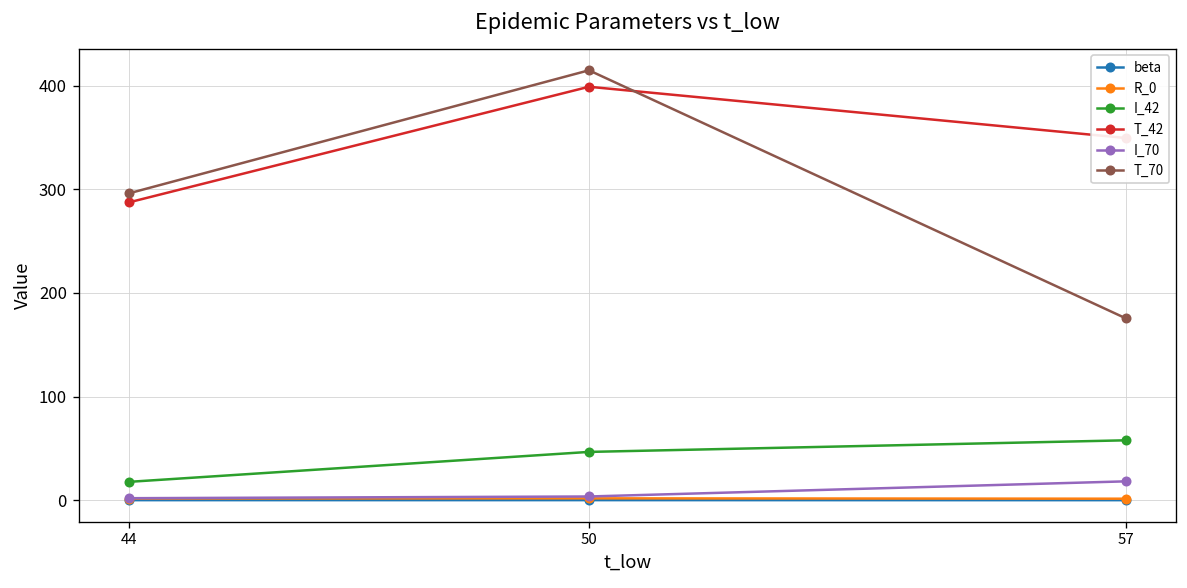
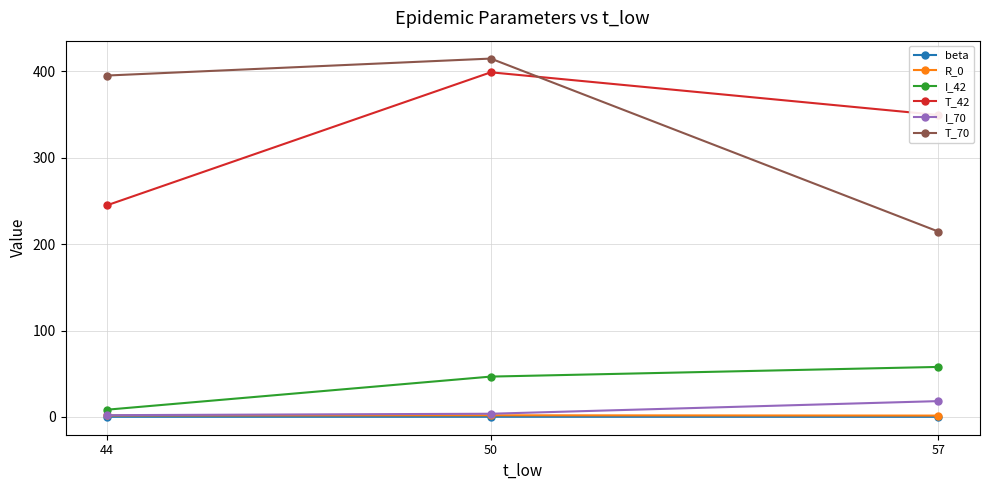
  {
    "I_42": {
-     "44": 20,
+     "44": 10,
      "50": 50,
      "57": 60
    },
    "T_42": {
-     "44": 290,
+     "44": 240,
      "50": 400
    },
    "I_70": {
      "57": 20
    },
    "T_70": {
-     "44": 300,
+     "44": 400,
      "50": 410,
-     "57": 180
+     "57": 210
    }
  }
